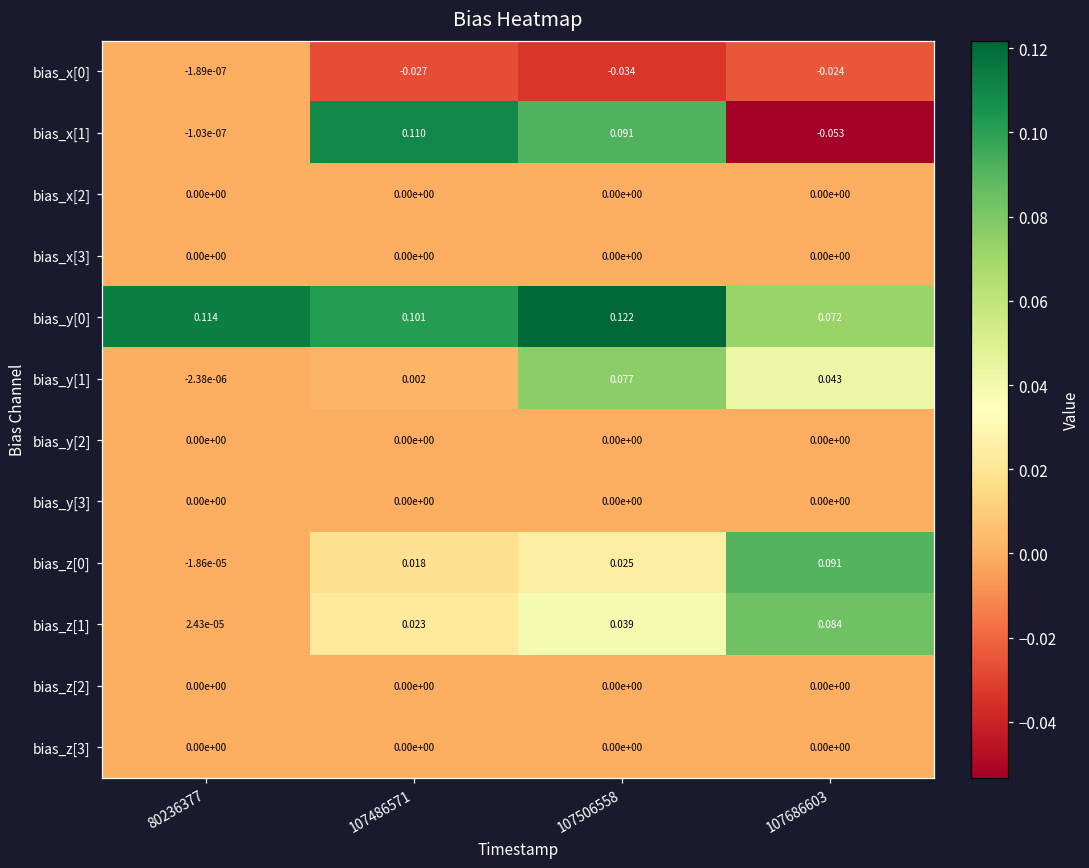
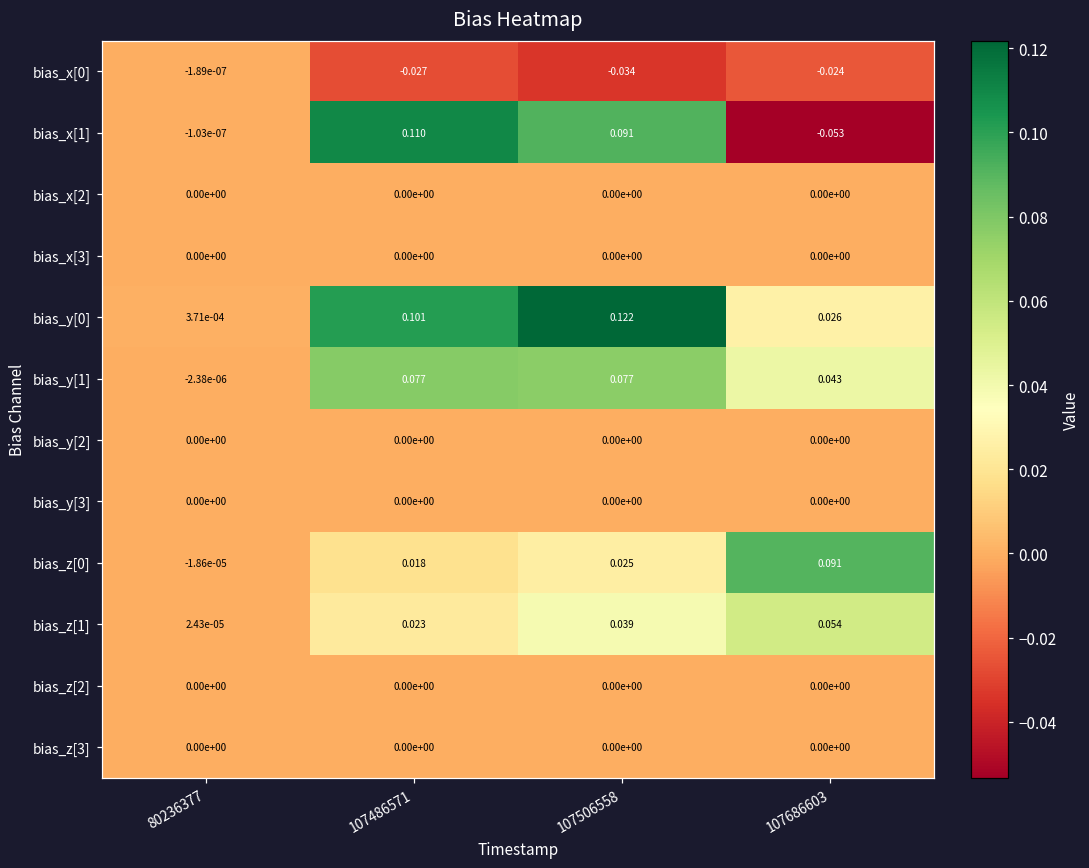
  {
    "bias_x[0]": {
      "80236377": "-1.89e-07",
      "107486571": "-0.027",
      "107506558": "-0.034",
      "107686603": "-0.024"
    },
    "bias_x[1]": {
      "80236377": "-1.03e-07",
      "107486571": "0.110",
      "107506558": "0.091",
      "107686603": "-0.053"
    },
    "bias_x[2]": {
      "80236377": "0.00e+00",
      "107486571": "0.00e+00",
      "107506558": "0.00e+00",
      "107686603": "0.00e+00"
    },
    "bias_x[3]": {
      "80236377": "0.00e+00",
      "107486571": "0.00e+00",
      "107506558": "0.00e+00",
      "107686603": "0.00e+00"
    },
    "bias_y[0]": {
-     "80236377": "0.114",
+     "80236377": "3.71e-04",
      "107486571": "0.101",
      "107506558": "0.122",
-     "107686603": "0.072"
+     "107686603": "0.026"
    },
    "bias_y[1]": {
      "80236377": "-2.38e-06",
-     "107486571": "0.002",
+     "107486571": "0.077",
      "107506558": "0.077",
      "107686603": "0.043"
    },
    "bias_y[2]": {
      "80236377": "0.00e+00",
      "107486571": "0.00e+00",
      "107506558": "0.00e+00",
      "107686603": "0.00e+00"
    },
    "bias_y[3]": {
      "80236377": "0.00e+00",
      "107486571": "0.00e+00",
      "107506558": "0.00e+00",
      "107686603": "0.00e+00"
    },
    "bias_z[0]": {
      "80236377": "-1.86e-05",
      "107486571": "0.018",
      "107506558": "0.025",
      "107686603": "0.091"
    },
    "bias_z[1]": {
      "80236377": "2.43e-05",
      "107486571": "0.023",
      "107506558": "0.039",
-     "107686603": "0.084"
+     "107686603": "0.054"
    },
    "bias_z[2]": {
      "80236377": "0.00e+00",
      "107486571": "0.00e+00",
      "107506558": "0.00e+00",
      "107686603": "0.00e+00"
    },
    "bias_z[3]": {
      "80236377": "0.00e+00",
      "107486571": "0.00e+00",
      "107506558": "0.00e+00",
      "107686603": "0.00e+00"
    }
  }
